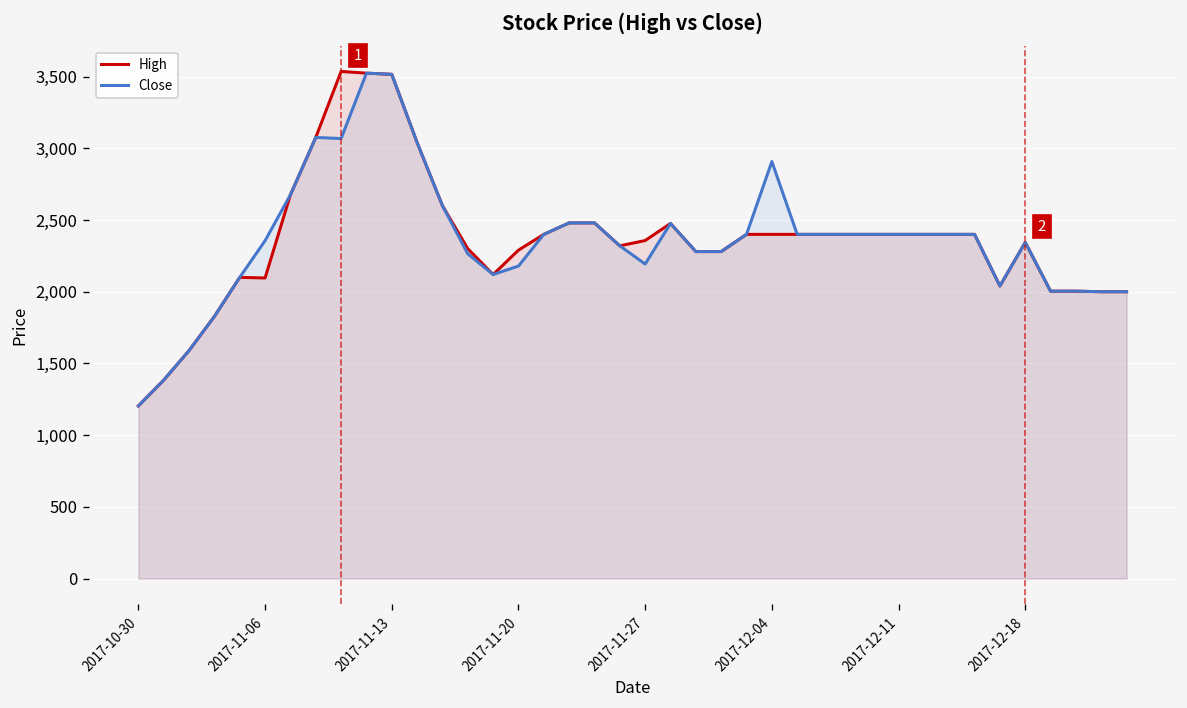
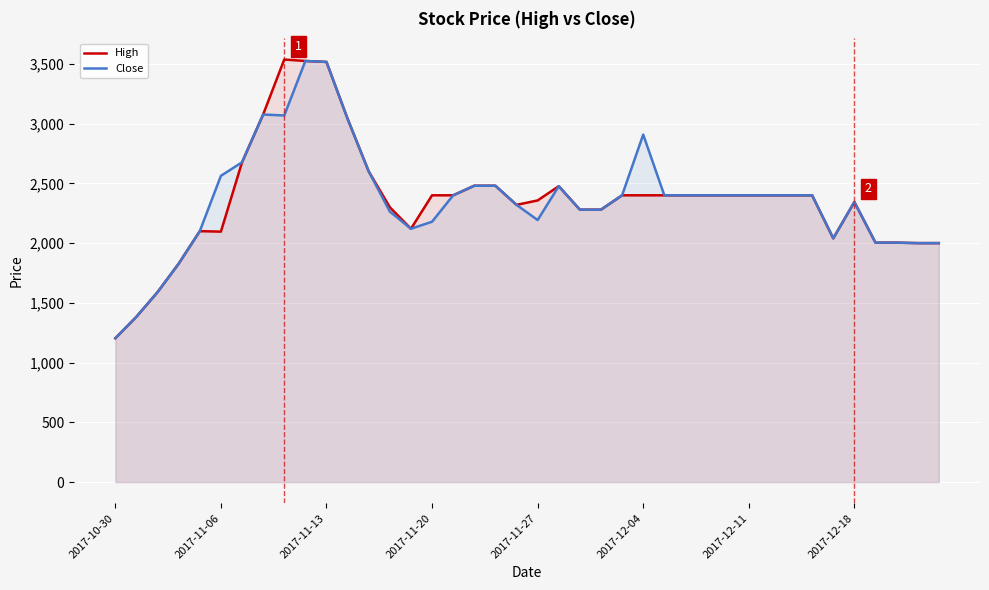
  {
    "High": {
      "2017-11-06": "2,100",
-     "2017-11-20": "2,290",
+     "2017-11-20": "2,400",
      "2017-11-27": "2,360",
      "2017-12-04": "2,400"
    },
    "Close": {
-     "2017-11-06": "2,360",
+     "2017-11-06": "2,560",
      "2017-11-20": "2,180",
      "2017-11-27": "2,190",
      "2017-12-04": "2,910"
    }
  }
